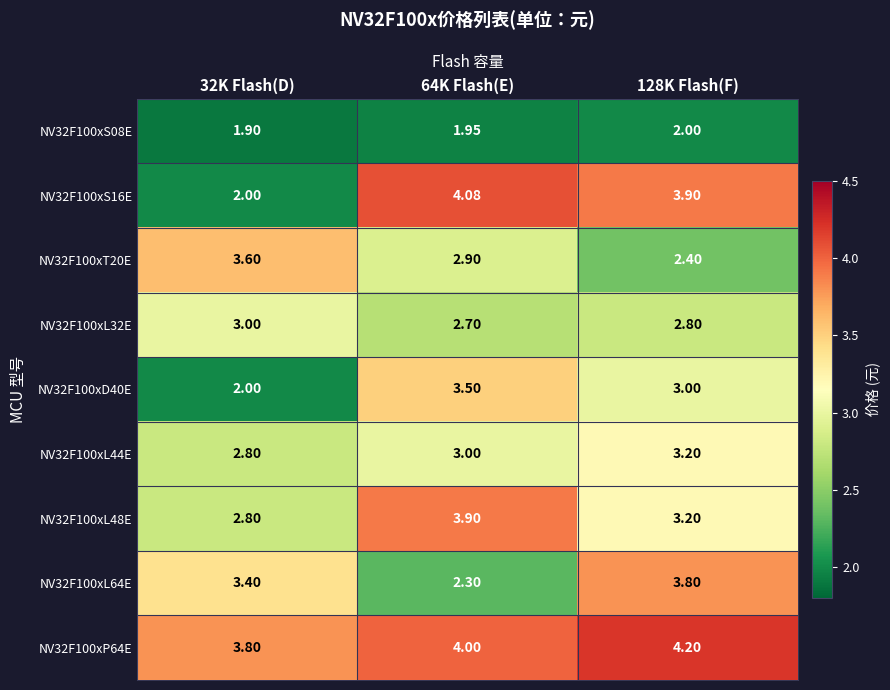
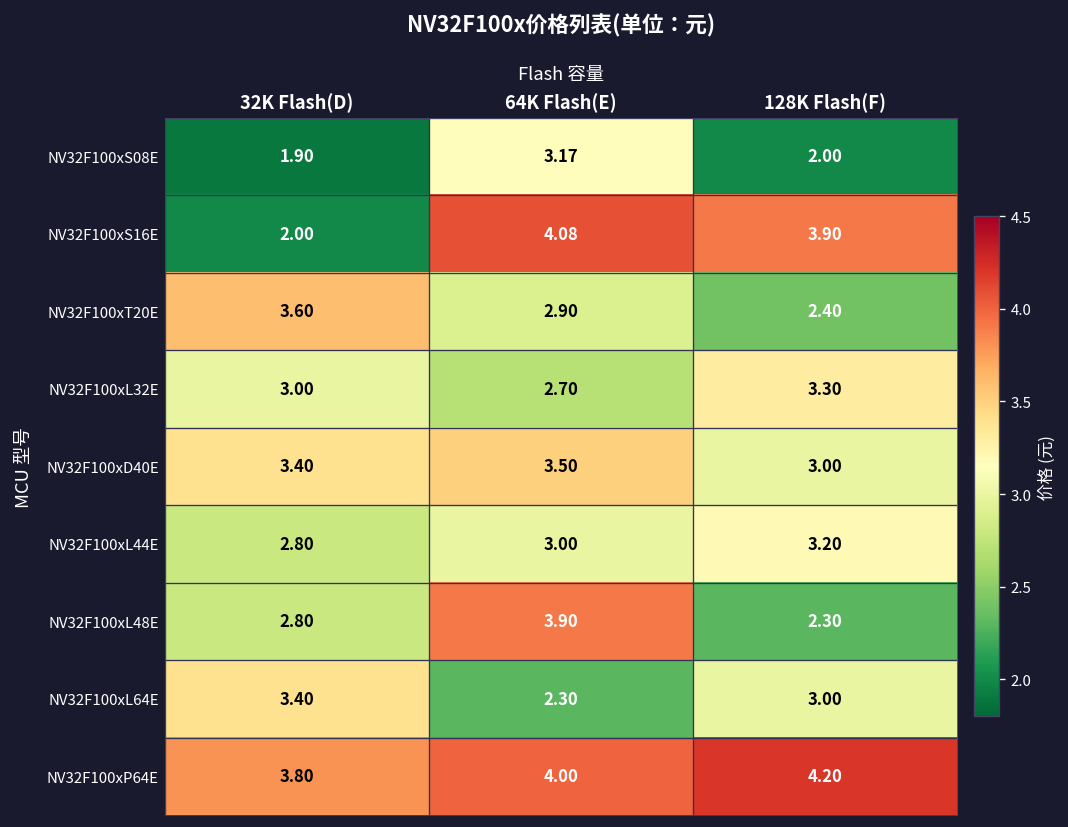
  {
    "NV32F100xS08E": {
      "32K Flash(D)": 1.90,
-     "64K Flash(E)": 1.95,
+     "64K Flash(E)": 3.17,
      "128K Flash(F)": 2.00
    },
    "NV32F100xS16E": {
      "32K Flash(D)": 2.00,
      "64K Flash(E)": 4.08,
      "128K Flash(F)": 3.90
    },
    "NV32F100xT20E": {
      "32K Flash(D)": 3.60,
      "64K Flash(E)": 2.90,
      "128K Flash(F)": 2.40
    },
    "NV32F100xL32E": {
      "32K Flash(D)": 3.00,
      "64K Flash(E)": 2.70,
-     "128K Flash(F)": 2.80
+     "128K Flash(F)": 3.30
    },
    "NV32F100xD40E": {
-     "32K Flash(D)": 2.00,
+     "32K Flash(D)": 3.40,
      "64K Flash(E)": 3.50,
      "128K Flash(F)": 3.00
    },
    "NV32F100xL44E": {
      "32K Flash(D)": 2.80,
      "64K Flash(E)": 3.00,
      "128K Flash(F)": 3.20
    },
    "NV32F100xL48E": {
      "32K Flash(D)": 2.80,
      "64K Flash(E)": 3.90,
-     "128K Flash(F)": 3.20
+     "128K Flash(F)": 2.30
    },
    "NV32F100xL64E": {
      "32K Flash(D)": 3.40,
      "64K Flash(E)": 2.30,
-     "128K Flash(F)": 3.80
+     "128K Flash(F)": 3.00
    },
    "NV32F100xP64E": {
      "32K Flash(D)": 3.80,
      "64K Flash(E)": 4.00,
      "128K Flash(F)": 4.20
    }
  }
